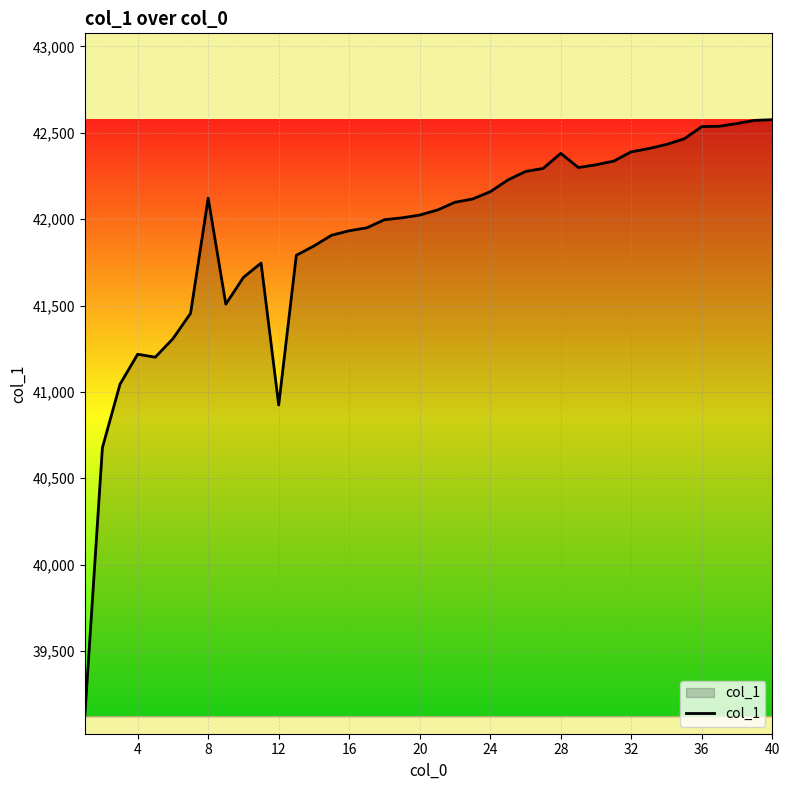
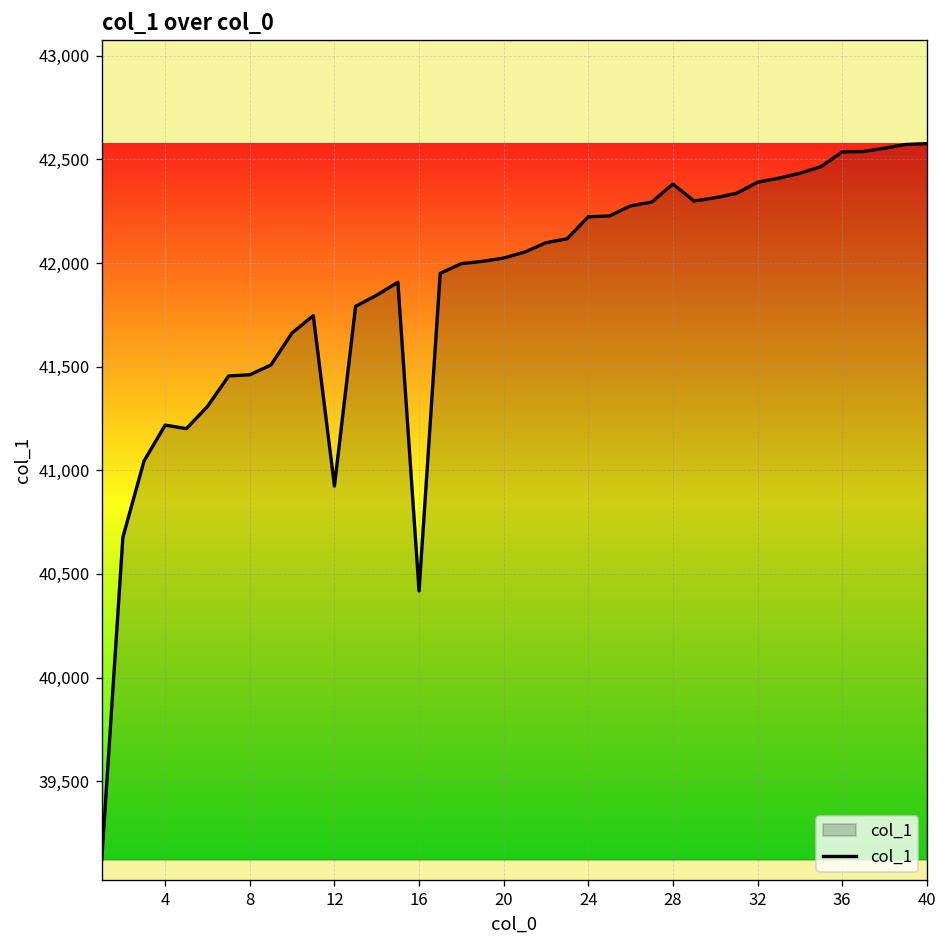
  {
    "4": "41,220",
-   "8": "42,120",
+   "8": "41,460",
    "12": "40,920",
-   "16": "41,930",
+   "16": "40,420",
    "20": "42,020",
-   "24": "42,160",
+   "24": "42,220",
    "28": "42,380",
    "32": "42,390",
    "36": "42,540",
    "40": "42,580"
  }
